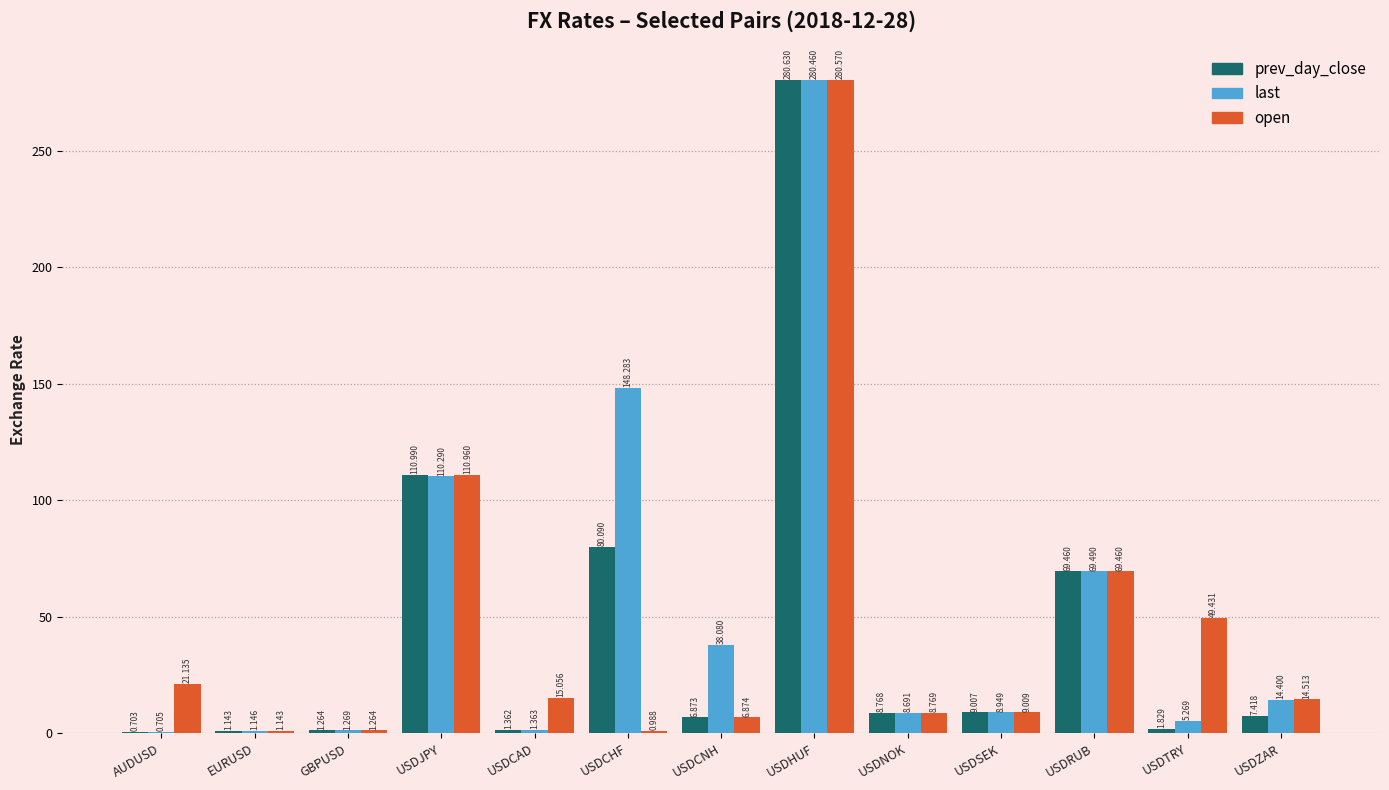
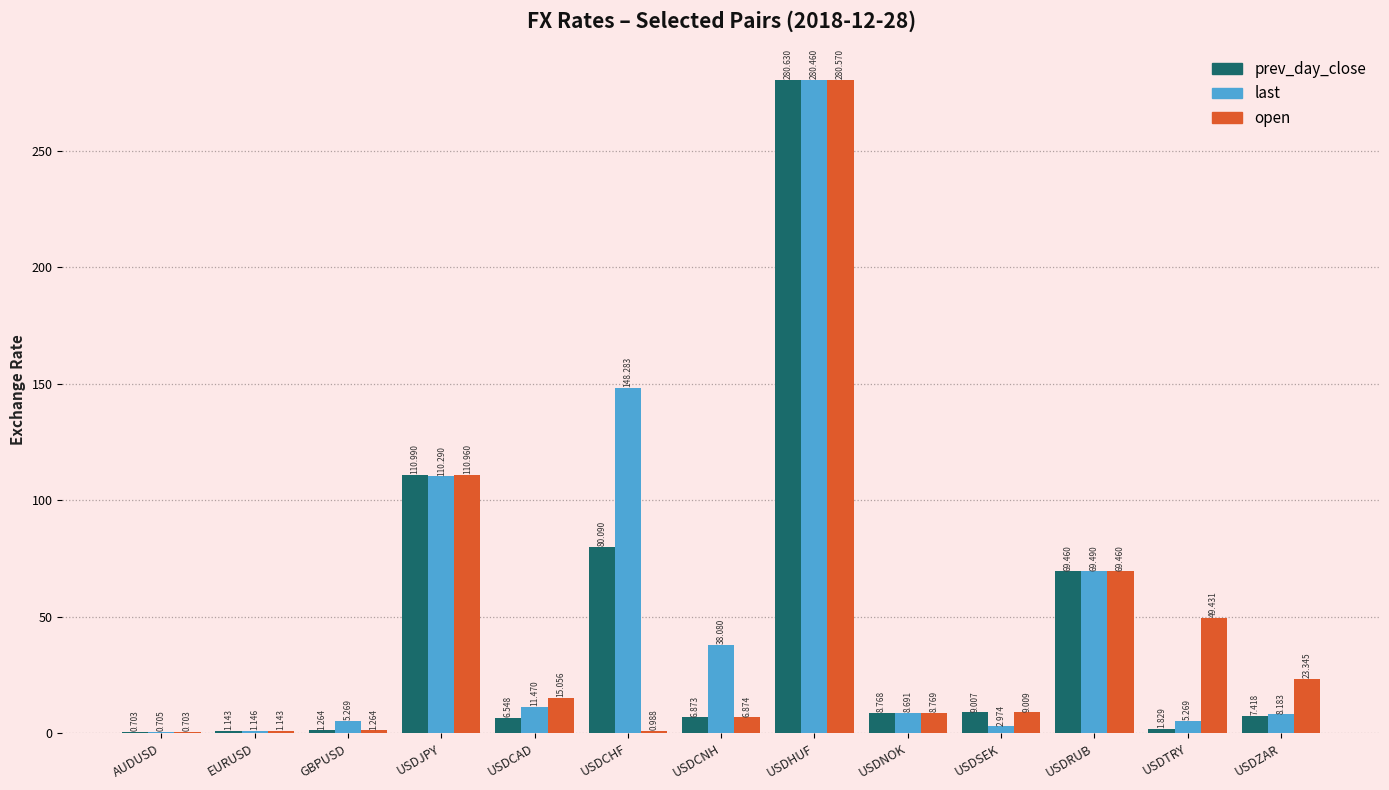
  {
    "prev_day_close": {
      "AUDUSD": 0.703,
      "EURUSD": 1.143,
      "GBPUSD": 1.264,
      "USDJPY": 110.990,
-     "USDCAD": 1.362,
+     "USDCAD": 6.548,
      "USDCHF": 80.090,
      "USDCNH": 6.873,
      "USDHUF": 280.630,
      "USDNOK": 8.768,
      "USDSEK": 9.007,
      "USDRUB": 69.460,
      "USDTRY": 1.829,
      "USDZAR": 7.418
    },
    "last": {
      "AUDUSD": 0.705,
      "EURUSD": 1.146,
-     "GBPUSD": 1.269,
+     "GBPUSD": 5.269,
      "USDJPY": 110.290,
-     "USDCAD": 1.363,
+     "USDCAD": 11.470,
      "USDCHF": 148.283,
      "USDCNH": 38.080,
      "USDHUF": 280.460,
      "USDNOK": 8.691,
-     "USDSEK": 8.949,
+     "USDSEK": 2.974,
      "USDRUB": 69.490,
      "USDTRY": 5.269,
-     "USDZAR": 14.400
+     "USDZAR": 8.183
    },
    "open": {
-     "AUDUSD": 21.135,
+     "AUDUSD": 0.703,
      "EURUSD": 1.143,
      "GBPUSD": 1.264,
      "USDJPY": 110.960,
      "USDCAD": 15.056,
      "USDCHF": 0.988,
      "USDCNH": 6.874,
      "USDHUF": 280.570,
      "USDNOK": 8.769,
      "USDSEK": 9.009,
      "USDRUB": 69.460,
      "USDTRY": 49.431,
-     "USDZAR": 14.513
+     "USDZAR": 23.345
    }
  }
